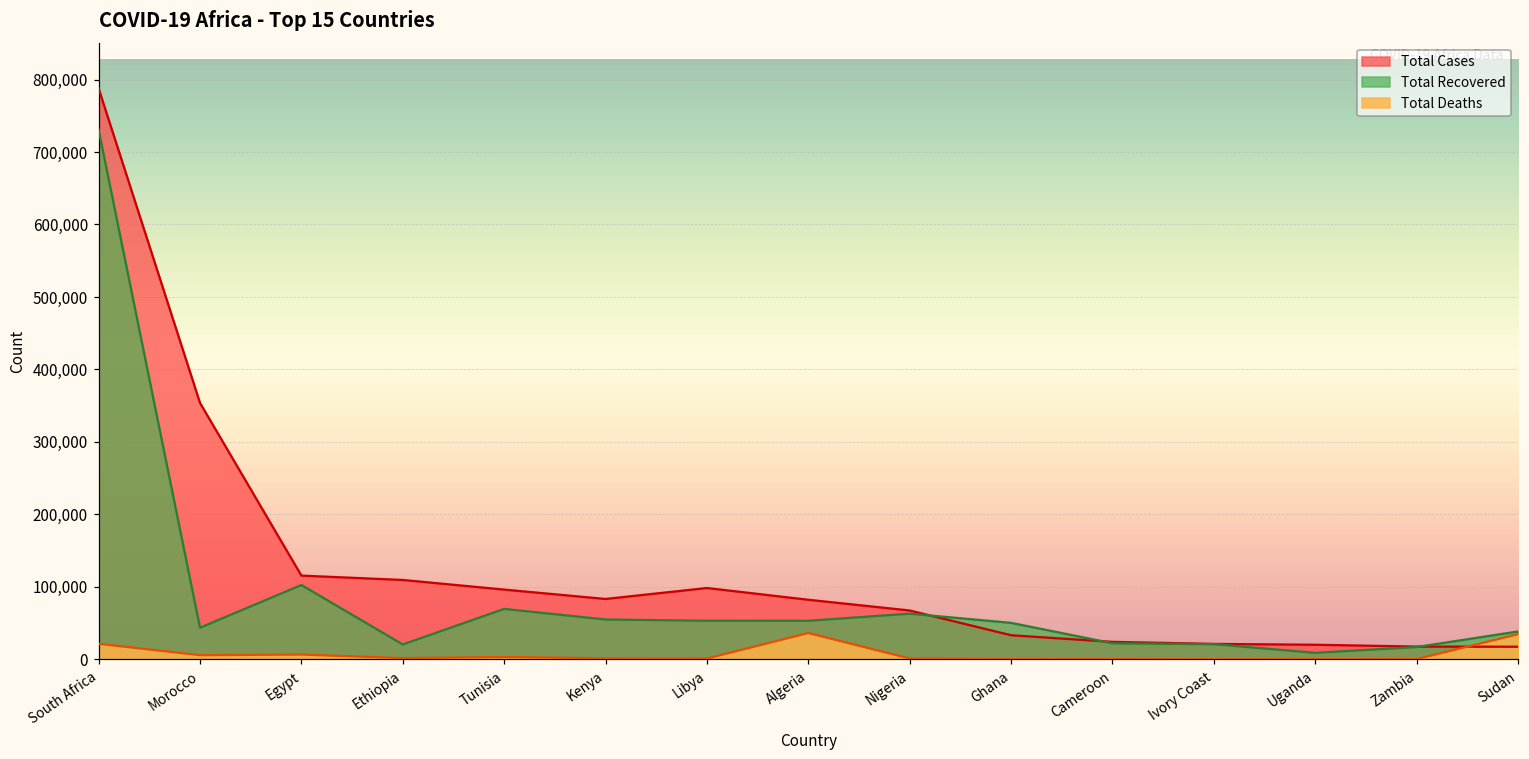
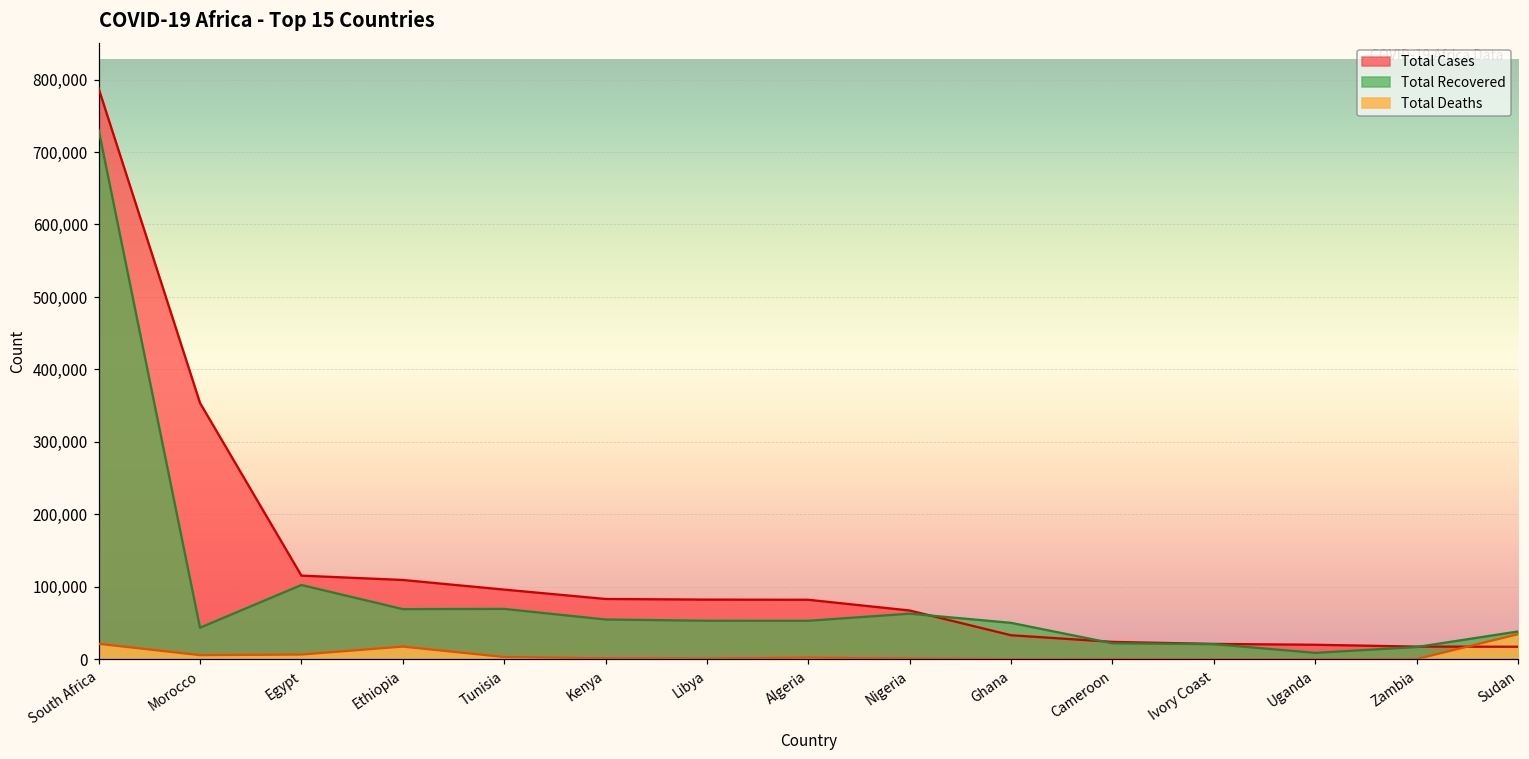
  {
    "Total Cases": {
      "South Africa": "790,000",
      "Morocco": "350,000",
      "Egypt": "120,000",
      "Ethiopia": "110,000",
      "Tunisia": "100,000",
      "Kenya": "80,000",
-     "Libya": "100,000",
+     "Libya": "80,000",
      "Algeria": "80,000",
      "Nigeria": "70,000",
      "Ghana": "30,000",
      "Uganda": "20,000",
      "Sudan": "20,000"
    },
    "Total Recovered": {
      "South Africa": "730,000",
      "Morocco": "40,000",
      "Egypt": "100,000",
-     "Ethiopia": "20,000",
+     "Ethiopia": "70,000",
      "Tunisia": "70,000",
      "Kenya": "50,000",
      "Libya": "50,000",
      "Algeria": "50,000",
      "Nigeria": "60,000",
      "Ghana": "50,000",
      "Uganda": "10,000"
    },
    "Total Deaths": {
      "South Africa": "20,000",
      "Morocco": "10,000",
      "Egypt": "10,000",
-     "Ethiopia": "0",
+     "Ethiopia": "20,000",
      "Tunisia": "0",
      "Kenya": "0",
      "Libya": "0",
-     "Algeria": "40,000",
+     "Algeria": "0",
      "Nigeria": "0",
      "Ghana": "0",
      "Cameroon": "0",
      "Ivory Coast": "0",
      "Uganda": "0",
      "Zambia": "0"
    }
  }
